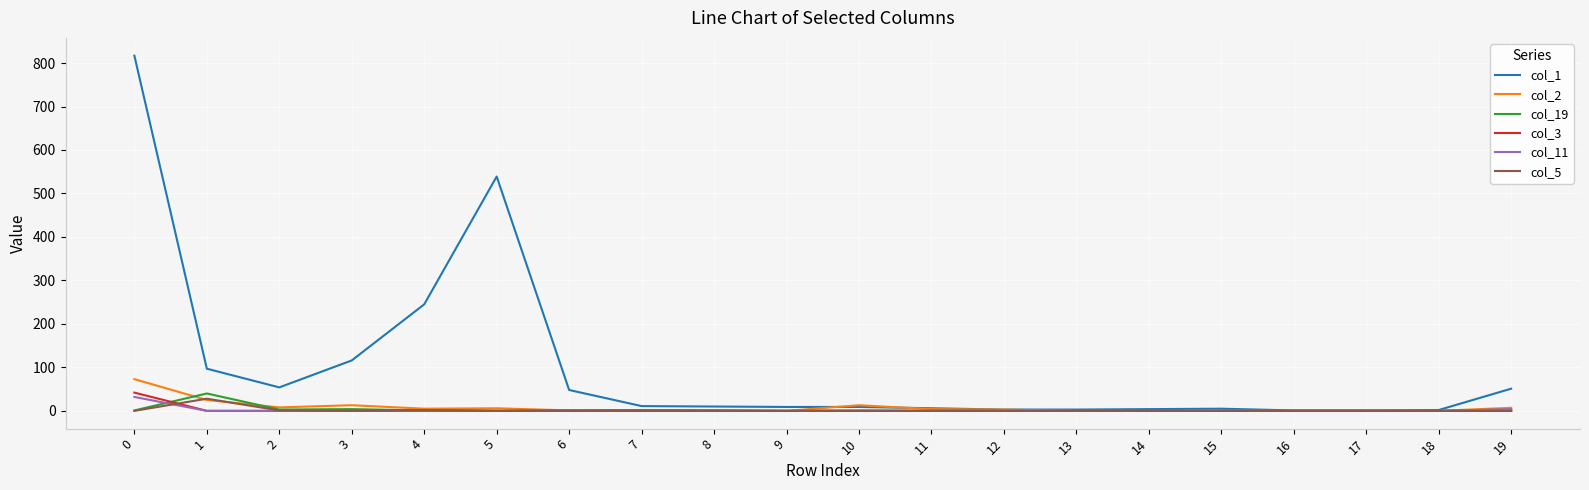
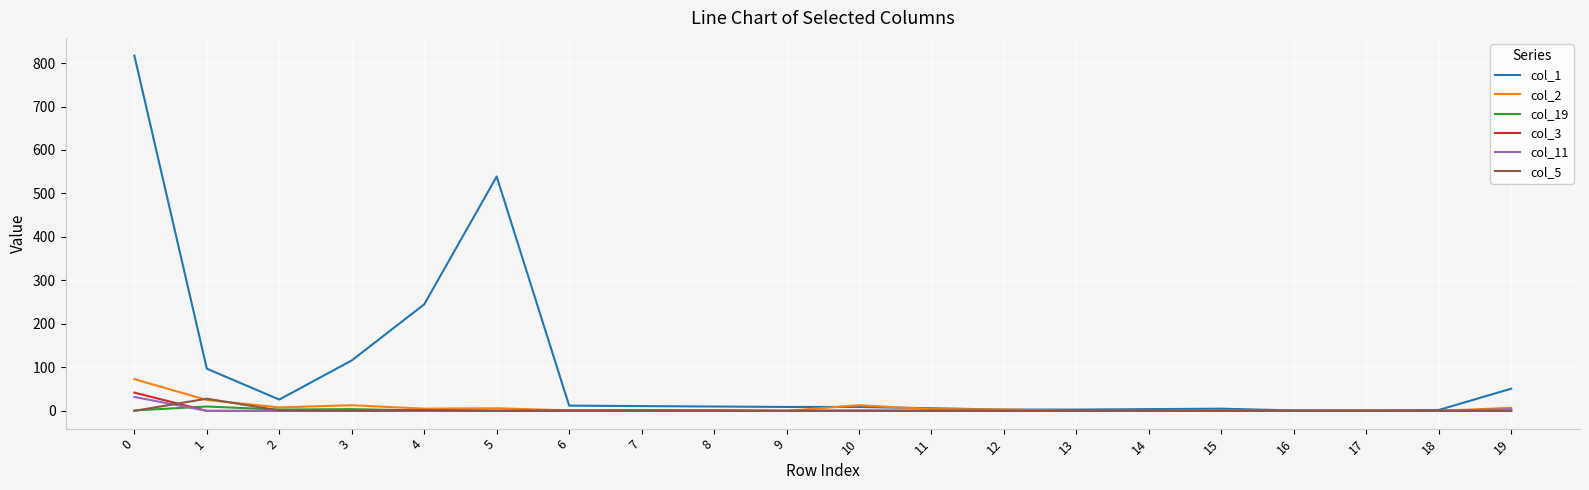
  {
    "col_1": {
      "0": 820,
      "1": 100,
-     "2": 50,
+     "2": 30,
      "3": 120,
      "4": 250,
      "5": 540,
-     "6": 50,
+     "6": 10,
      "7": 10,
      "8": 10,
      "9": 10,
      "19": 50
    },
    "col_2": {
      "0": 70,
      "3": 10,
      "5": 10
    },
    "col_19": {
-     "1": 40
+     "1": 10
    },
    "col_3": {
      "0": 40
    },
    "col_11": {
      "0": 30
    }
  }
